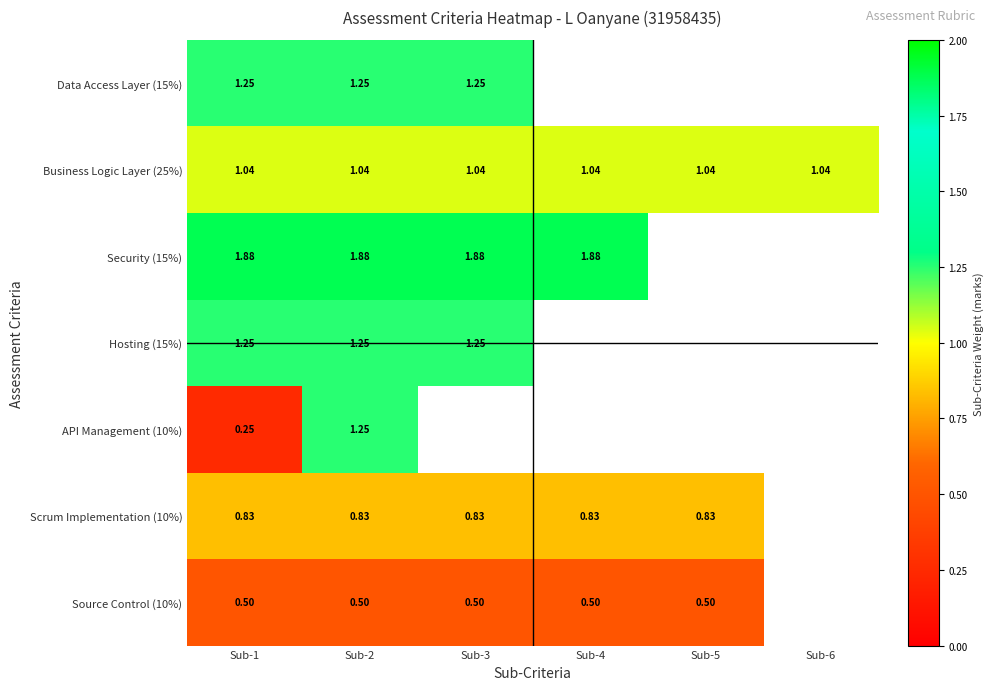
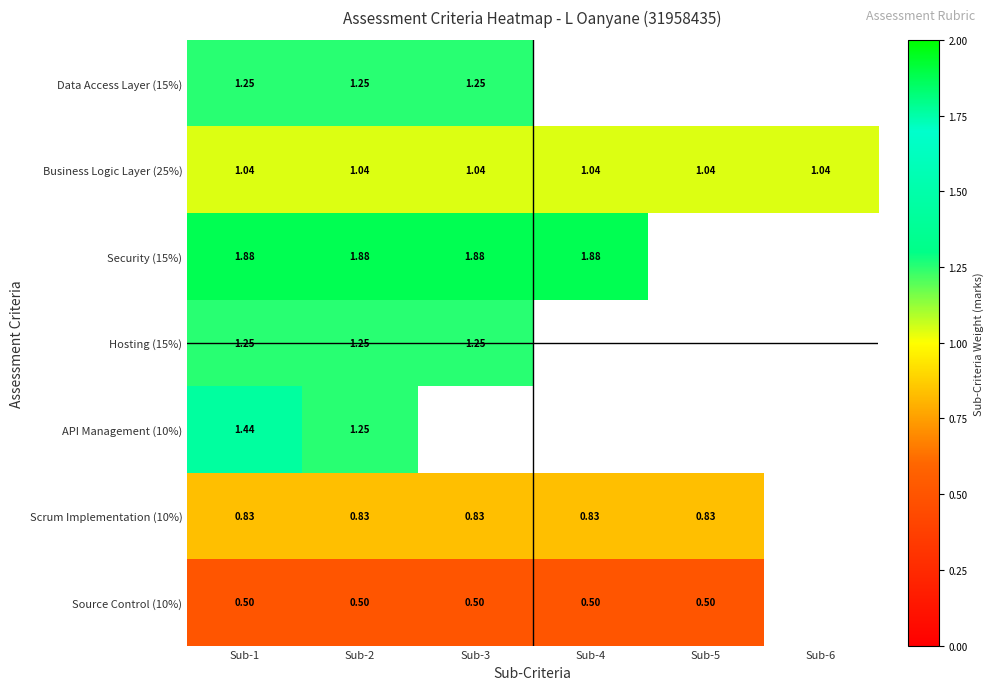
  {
    "Data Access Layer (15%)": {
      "Sub-1": 1.25,
      "Sub-2": 1.25,
      "Sub-3": 1.25
    },
    "Business Logic Layer (25%)": {
      "Sub-1": 1.04,
      "Sub-2": 1.04,
      "Sub-3": 1.04,
      "Sub-4": 1.04,
      "Sub-5": 1.04,
      "Sub-6": 1.04
    },
    "Security (15%)": {
      "Sub-1": 1.88,
      "Sub-2": 1.88,
      "Sub-3": 1.88,
      "Sub-4": 1.88
    },
    "Hosting (15%)": {
      "Sub-1": 1.25,
      "Sub-2": 1.25,
      "Sub-3": 1.25
    },
    "API Management (10%)": {
-     "Sub-1": 0.25,
+     "Sub-1": 1.44,
      "Sub-2": 1.25
    },
    "Scrum Implementation (10%)": {
      "Sub-1": 0.83,
      "Sub-2": 0.83,
      "Sub-3": 0.83,
      "Sub-4": 0.83,
      "Sub-5": 0.83
    },
    "Source Control (10%)": {
      "Sub-1": 0.50,
      "Sub-2": 0.50,
      "Sub-3": 0.50,
      "Sub-4": 0.50,
      "Sub-5": 0.50
    }
  }
